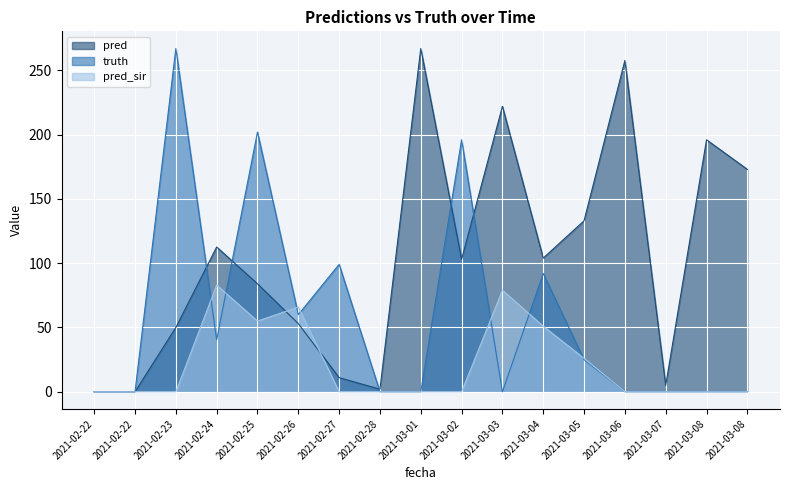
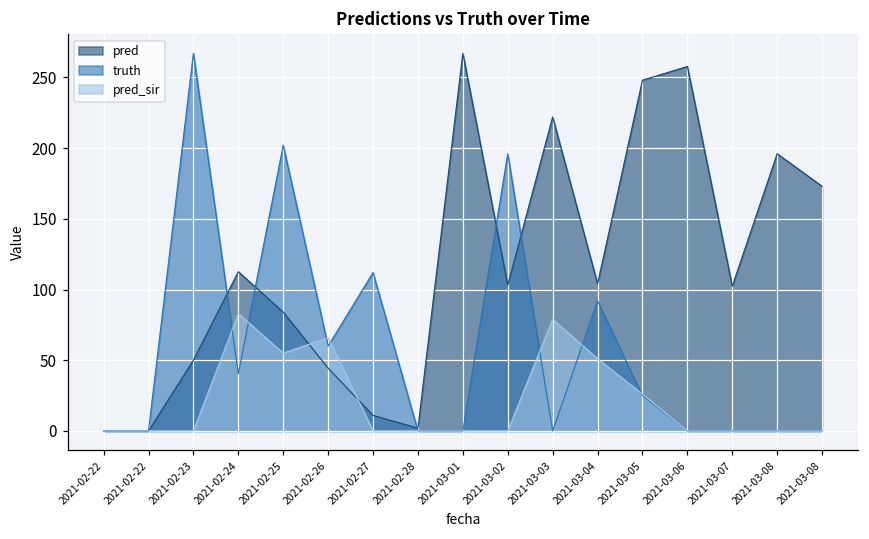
  {
    "pred": {
      "2021-02-23": 50,
      "2021-02-24": 113,
      "2021-02-25": 84,
-     "2021-02-26": 53,
+     "2021-02-26": 44,
      "2021-02-27": 11,
      "2021-02-28": 2,
      "2021-03-01": 267,
      "2021-03-02": 103,
      "2021-03-03": 222,
      "2021-03-04": 104,
-     "2021-03-05": 133,
+     "2021-03-05": 248,
      "2021-03-06": 258,
-     "2021-03-07": 5
+     "2021-03-07": 102
    },
    "truth": {
      "2021-02-23": 267,
      "2021-02-24": 40,
      "2021-02-25": 202,
      "2021-02-26": 60,
-     "2021-02-27": 99,
+     "2021-02-27": 112,
      "2021-03-02": 196,
      "2021-03-03": 0,
      "2021-03-04": 92
    },
    "pred_sir": {
      "2021-02-23": 0,
      "2021-02-24": 83,
      "2021-02-25": 55,
      "2021-02-26": 66,
      "2021-02-27": 0,
      "2021-03-02": 0,
      "2021-03-03": 79,
      "2021-03-04": 51
    }
  }
